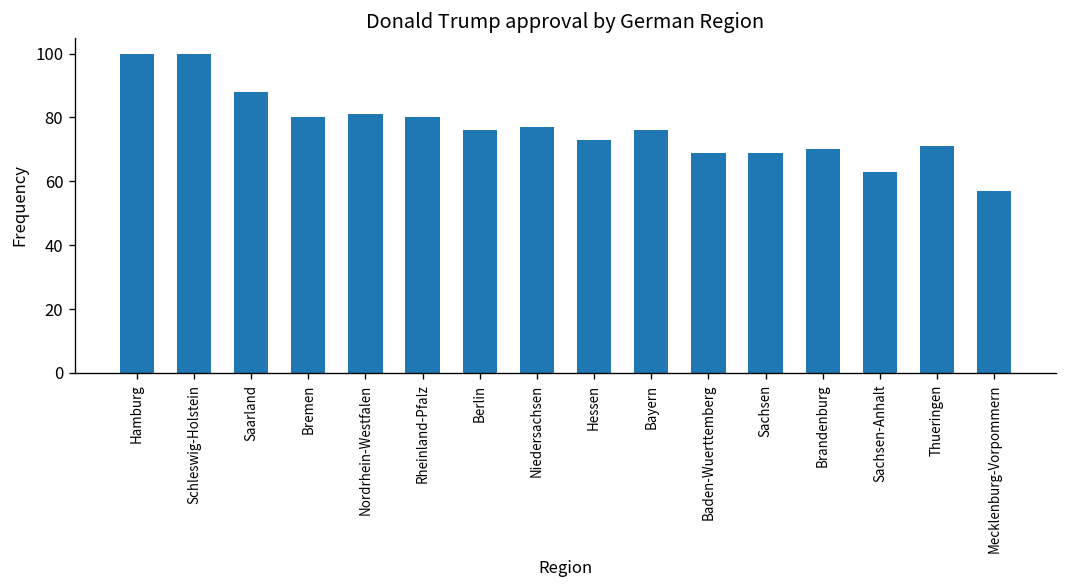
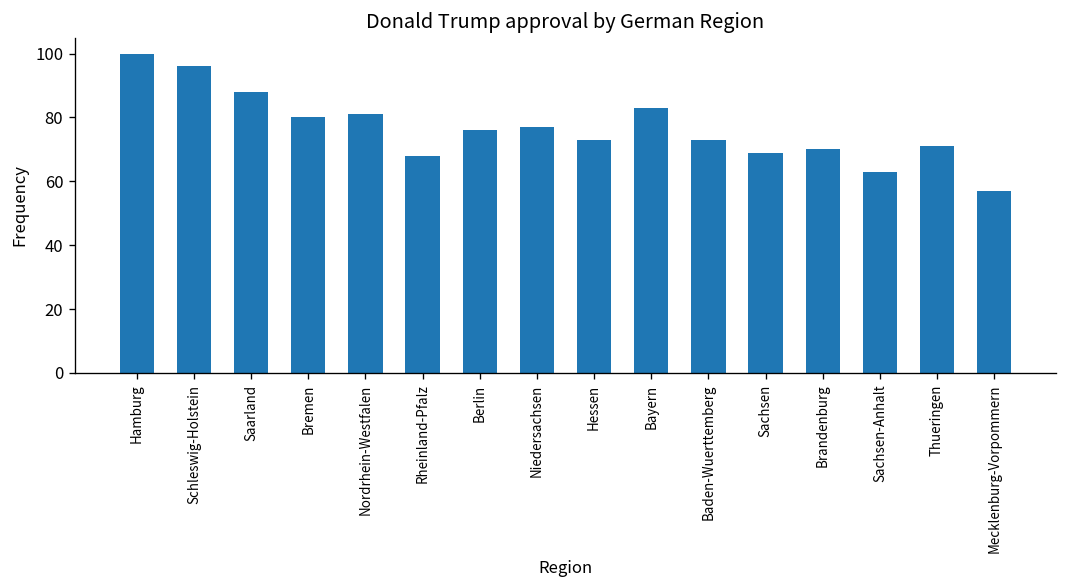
  {
    "Hamburg": 100,
-   "Schleswig-Holstein": 100,
+   "Schleswig-Holstein": 96,
    "Saarland": 88,
    "Bremen": 80,
    "Nordrhein-Westfalen": 81,
-   "Rheinland-Pfalz": 80,
+   "Rheinland-Pfalz": 68,
    "Berlin": 76,
    "Niedersachsen": 77,
    "Hessen": 73,
-   "Bayern": 76,
-   "Baden-Wuerttemberg": 69,
+   "Bayern": 83,
+   "Baden-Wuerttemberg": 73,
    "Sachsen": 69,
    "Brandenburg": 70,
    "Sachsen-Anhalt": 63,
    "Thueringen": 71,
    "Mecklenburg-Vorpommern": 57
  }
